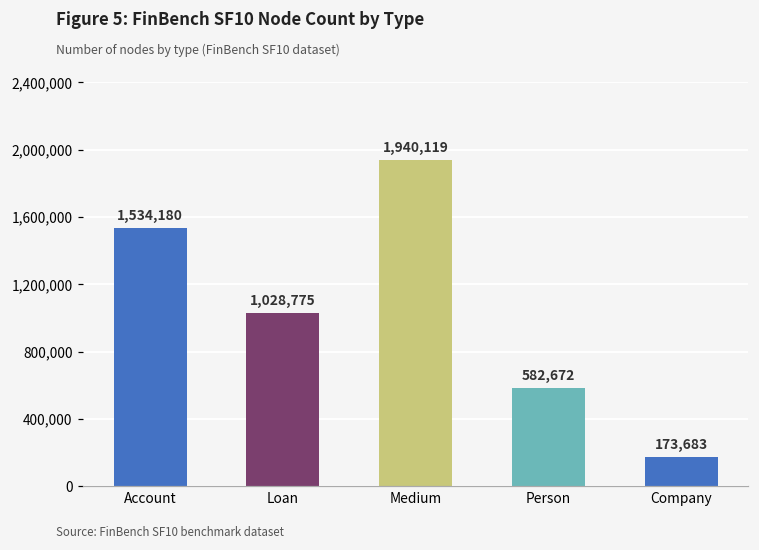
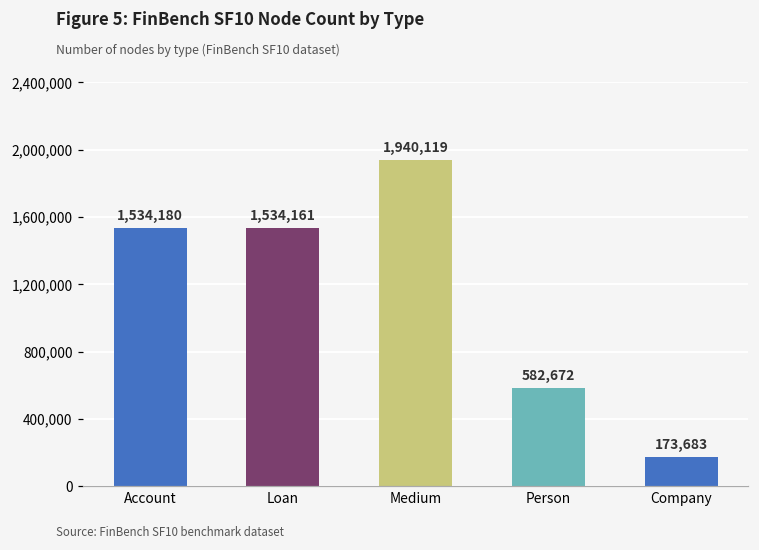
  {
    "Account": "1,534,180",
-   "Loan": "1,028,775",
+   "Loan": "1,534,161",
    "Medium": "1,940,119",
    "Person": "582,672",
    "Company": "173,683"
  }
